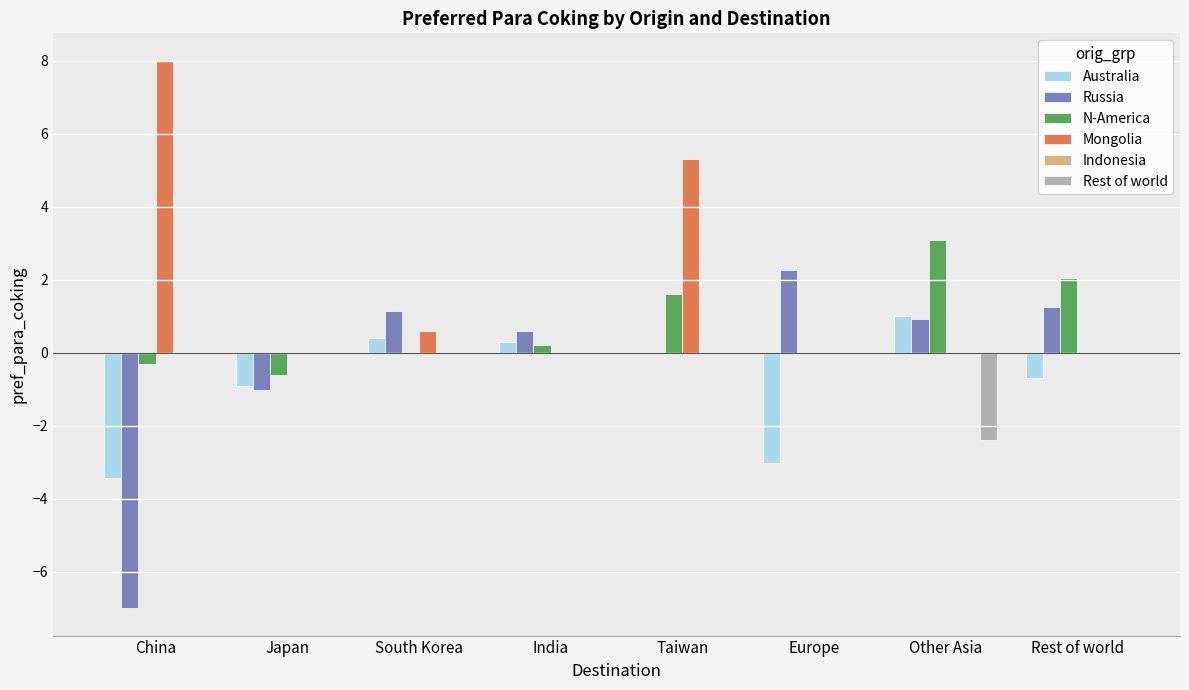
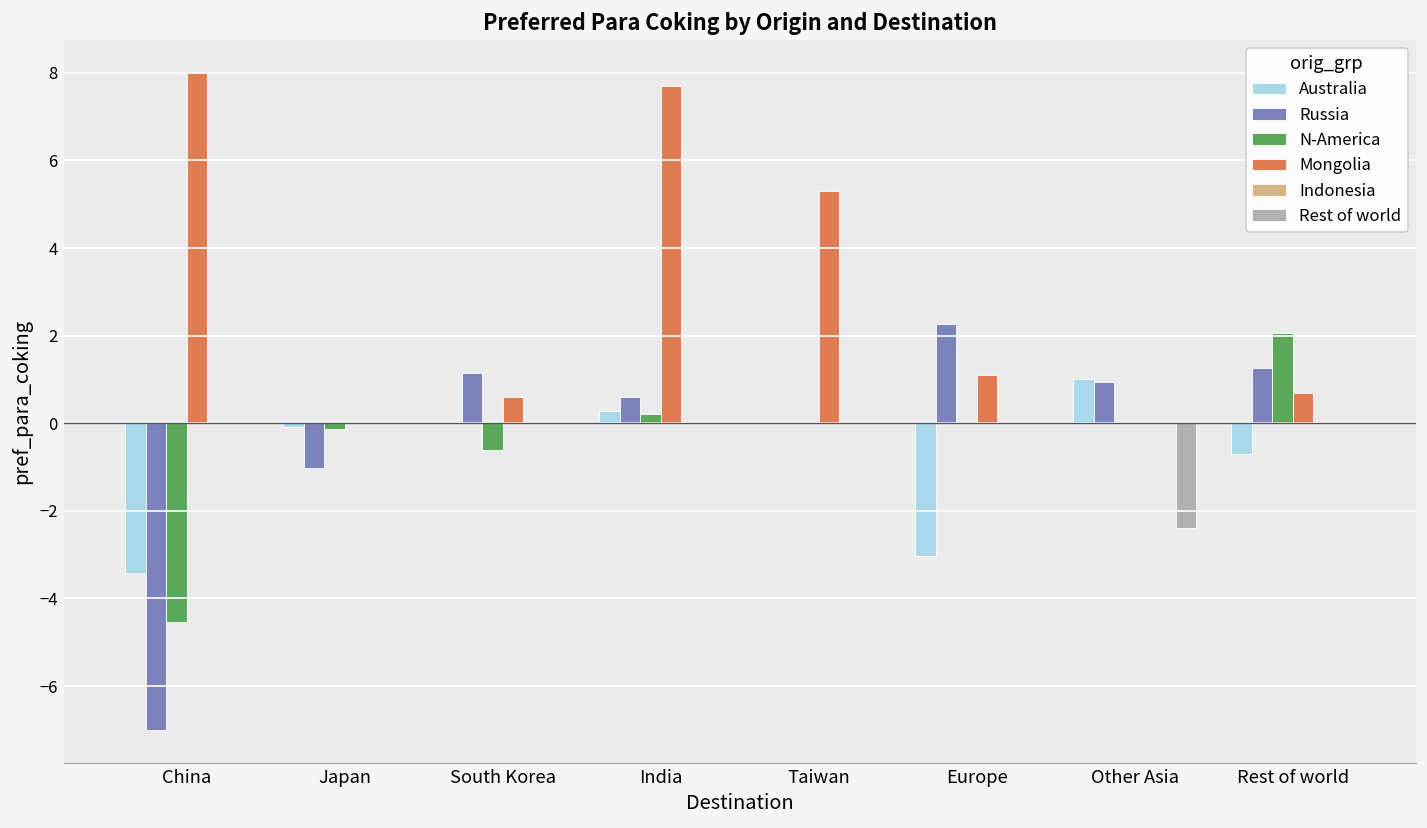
  {
    "Australia": {
      "China": -3.4,
-     "Japan": -0.9,
-     "South Korea": 0.4,
+     "Japan": -0.1,
+     "South Korea": 0.0,
      "India": 0.3,
      "Taiwan": 0.0,
      "Europe": -3.0,
      "Other Asia": 1.0,
      "Rest of world": -0.7
    },
    "Russia": {
      "China": -7.0,
      "Japan": -1.0,
      "South Korea": 1.2,
      "India": 0.6,
      "Taiwan": 0.0,
      "Europe": 2.3,
      "Other Asia": 0.9,
      "Rest of world": 1.3
    },
    "N-America": {
-     "China": -0.3,
-     "Japan": -0.6,
-     "South Korea": 0.0,
+     "China": -4.5,
+     "Japan": -0.1,
+     "South Korea": -0.6,
      "India": 0.2,
-     "Taiwan": 1.6,
+     "Taiwan": 0.0,
      "Europe": 0.0,
-     "Other Asia": 3.1,
+     "Other Asia": 0.0,
      "Rest of world": 2.1
    },
    "Mongolia": {
      "China": 8.0,
      "Japan": 0.0,
      "South Korea": 0.6,
-     "India": 0.0,
+     "India": 7.7,
      "Taiwan": 5.3,
-     "Europe": 0.0,
+     "Europe": 1.1,
      "Other Asia": 0.0,
-     "Rest of world": 0.0
+     "Rest of world": 0.7
    }
  }
